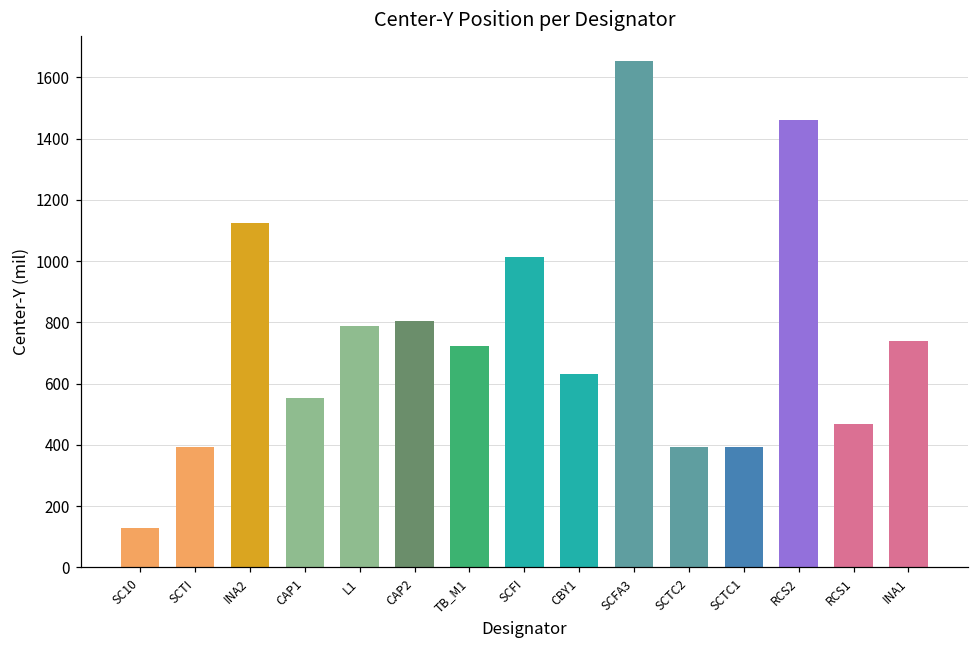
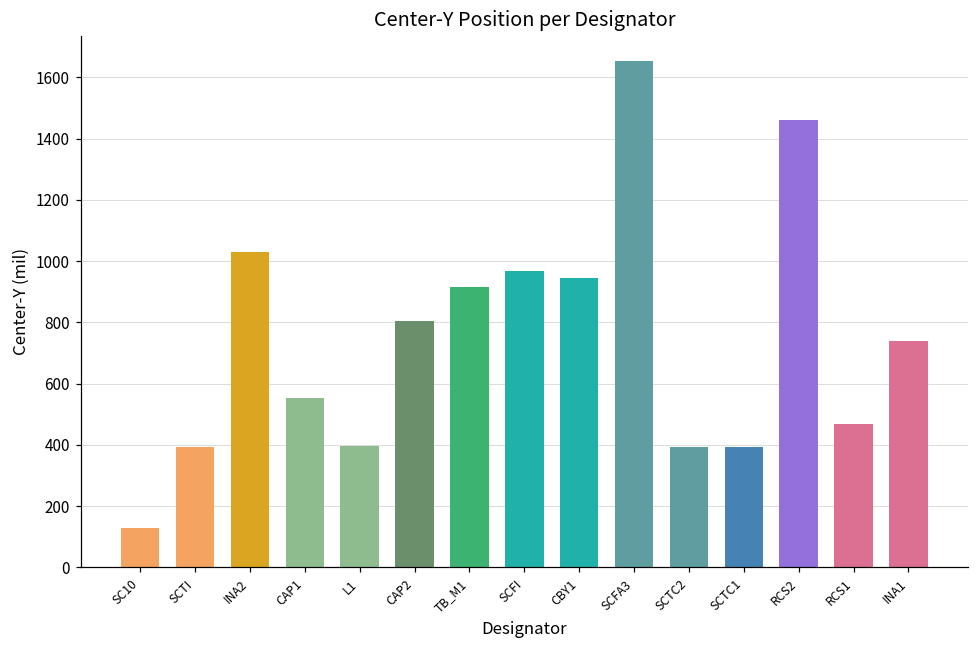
  {
    "SC10": 130,
    "SCTI": 390,
-   "INA2": 1120,
+   "INA2": 1030,
    "CAP1": 550,
-   "L1": 790,
+   "L1": 400,
    "CAP2": 800,
-   "TB_M1": 720,
-   "SCFI": 1010,
-   "CBY1": 630,
+   "TB_M1": 920,
+   "SCFI": 970,
+   "CBY1": 940,
    "SCFA3": 1650,
    "SCTC2": 390,
    "SCTC1": 390,
    "RCS2": 1460,
    "RCS1": 470,
    "INA1": 740
  }
